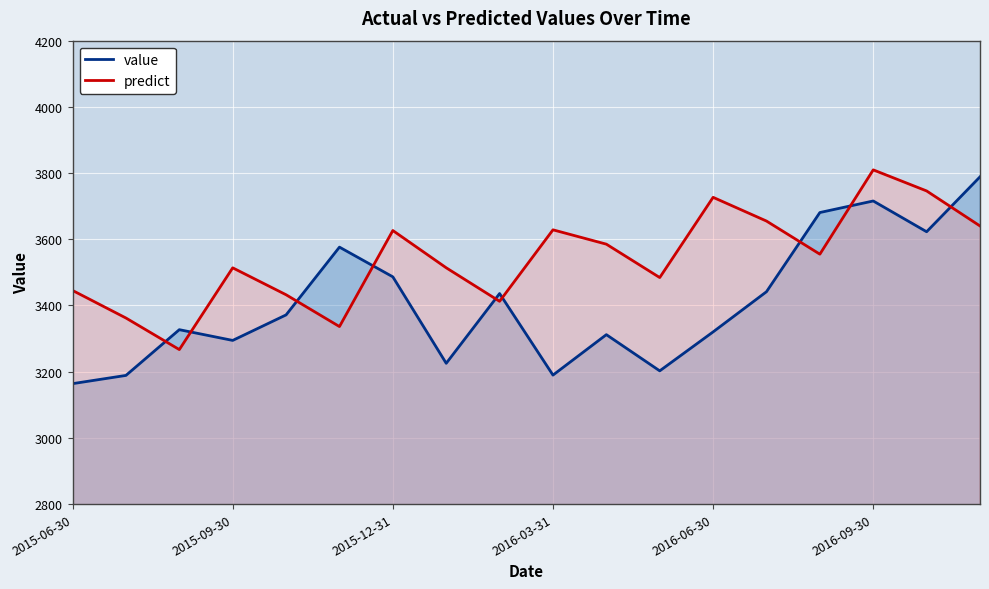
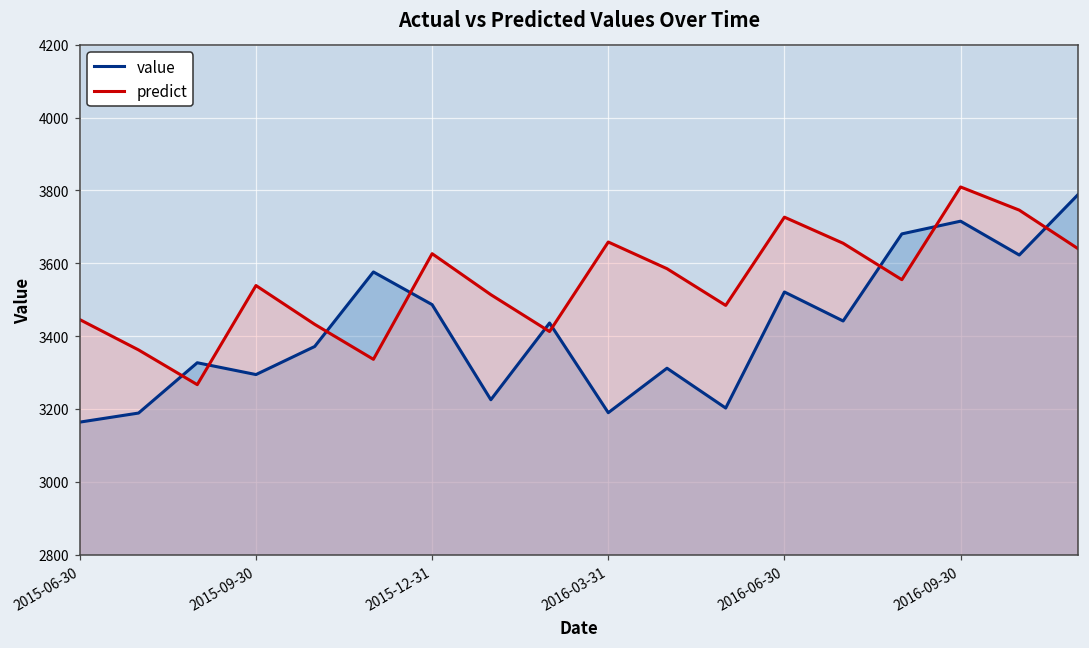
  {
    "value": {
      "2015-06-30": 3160,
      "2015-09-30": 3290,
      "2015-12-31": 3490,
      "2016-03-31": 3190,
-     "2016-06-30": 3320,
+     "2016-06-30": 3520,
      "2016-09-30": 3720
    },
    "predict": {
      "2015-06-30": 3450,
-     "2015-09-30": 3510,
+     "2015-09-30": 3540,
      "2015-12-31": 3630,
-     "2016-03-31": 3630,
+     "2016-03-31": 3660,
      "2016-06-30": 3730,
      "2016-09-30": 3810
    }
  }
